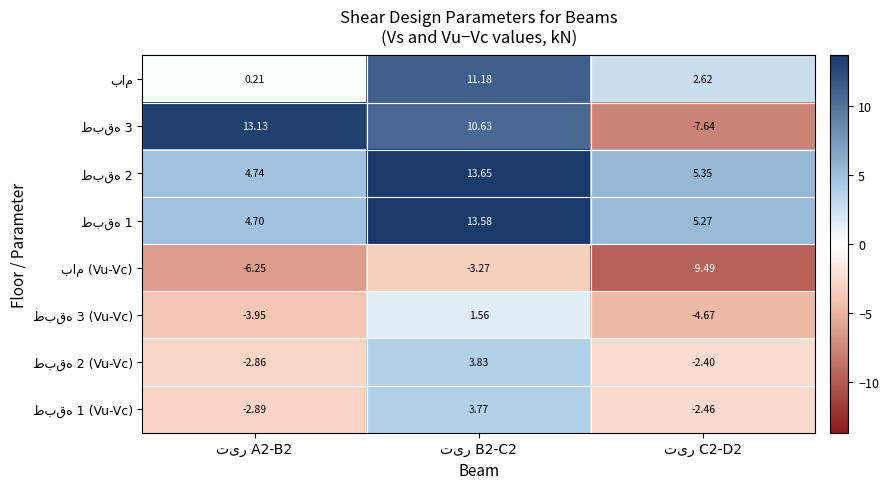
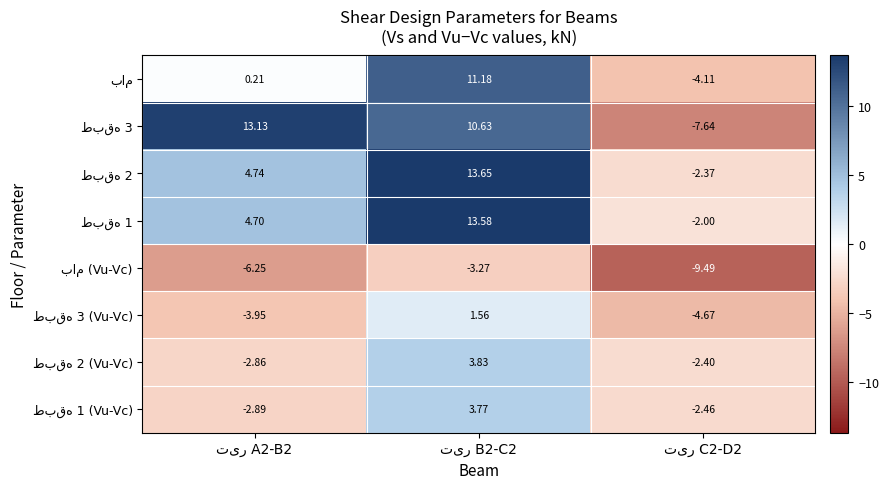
  {
    "بام": {
      "تیر A2-B2": 0.21,
      "تیر B2-C2": 11.18,
-     "تیر C2-D2": 2.62
+     "تیر C2-D2": -4.11
    },
    "طبقه 3": {
      "تیر A2-B2": 13.13,
      "تیر B2-C2": 10.63,
      "تیر C2-D2": -7.64
    },
    "طبقه 2": {
      "تیر A2-B2": 4.74,
      "تیر B2-C2": 13.65,
-     "تیر C2-D2": 5.35
+     "تیر C2-D2": -2.37
    },
    "طبقه 1": {
      "تیر A2-B2": 4.70,
      "تیر B2-C2": 13.58,
-     "تیر C2-D2": 5.27
+     "تیر C2-D2": -2.00
    },
    "بام (Vu-Vc)": {
      "تیر A2-B2": -6.25,
      "تیر B2-C2": -3.27,
      "تیر C2-D2": -9.49
    },
    "طبقه 3 (Vu-Vc)": {
      "تیر A2-B2": -3.95,
      "تیر B2-C2": 1.56,
      "تیر C2-D2": -4.67
    },
    "طبقه 2 (Vu-Vc)": {
      "تیر A2-B2": -2.86,
      "تیر B2-C2": 3.83,
      "تیر C2-D2": -2.40
    },
    "طبقه 1 (Vu-Vc)": {
      "تیر A2-B2": -2.89,
      "تیر B2-C2": 3.77,
      "تیر C2-D2": -2.46
    }
  }
